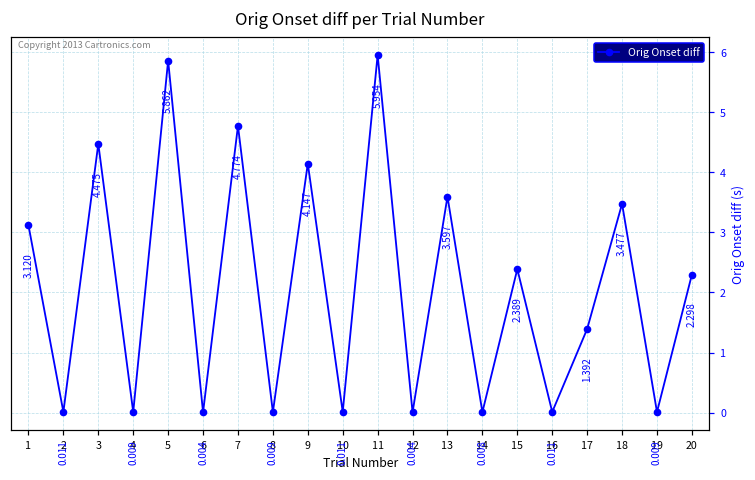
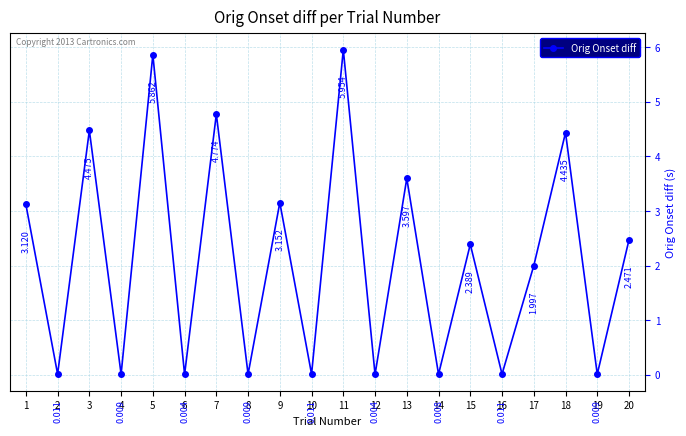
  {
    "1": 3.120,
    "2": 0.011,
    "3": 4.475,
    "4": 0.009,
    "6": 0.004,
    "8": 0.009,
-   "9": 4.147,
+   "9": 3.152,
    "10": 0.011,
    "12": 0.004,
    "13": 3.597,
    "14": 0.008,
    "15": 2.389,
    "16": 0.011,
-   "17": 1.392,
-   "18": 3.477,
+   "17": 1.997,
+   "18": 4.435,
    "19": 0.009,
-   "20": 2.298
+   "20": 2.471
  }
